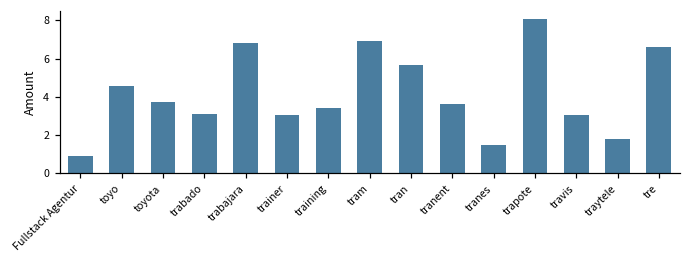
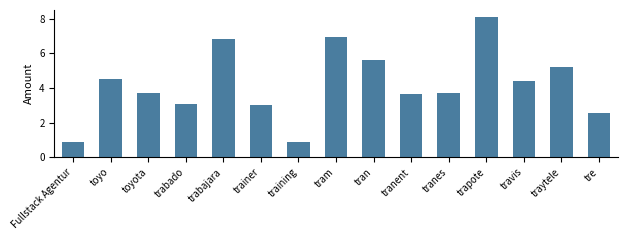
  {
    "Fullstack Agentur": 0.9,
    "toyo": 4.5,
    "toyota": 3.7,
    "trabado": 3.1,
    "trabajara": 6.8,
    "trainer": 3.0,
-   "training": 3.4,
+   "training": 0.9,
    "tram": 6.9,
    "tran": 5.6,
    "tranent": 3.6,
-   "tranes": 1.5,
+   "tranes": 3.7,
    "trapote": 8.1,
-   "travis": 3.1,
-   "traytele": 1.8,
-   "tre": 6.6
+   "travis": 4.4,
+   "traytele": 5.2,
+   "tre": 2.5
  }
